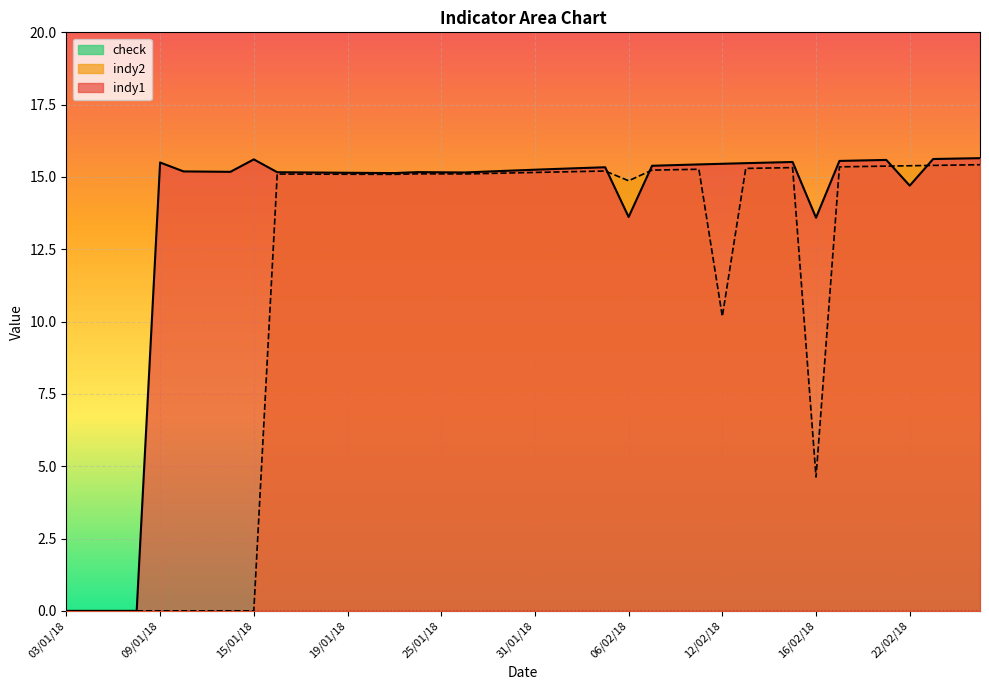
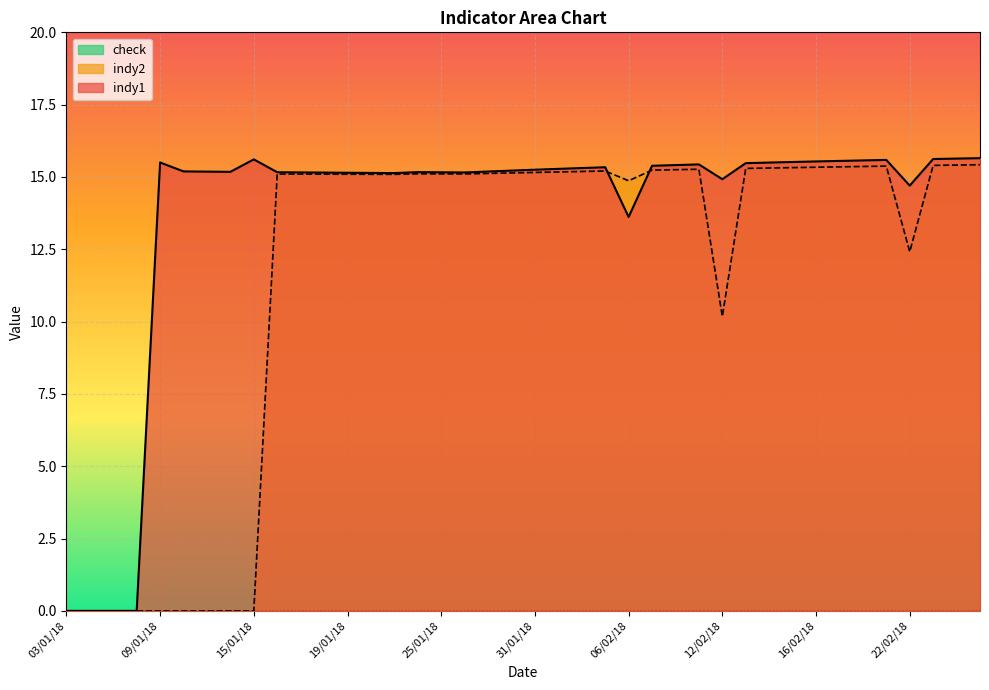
  {
    "check": {
      "19/01/18": 0.0,
      "25/01/18": 0.0,
      "31/01/18": 0.0,
      "06/02/18": 0.0,
      "12/02/18": 0.0,
      "16/02/18": 0.0,
      "22/02/18": 0.0
    },
    "indy2": {
      "31/01/18": 15.2,
      "06/02/18": 14.9,
      "12/02/18": 10.2,
-     "16/02/18": 4.6,
-     "22/02/18": 15.4
+     "16/02/18": 15.3,
+     "22/02/18": 12.4
    },
    "indy1": {
      "09/01/18": 15.5,
      "15/01/18": 15.6,
      "31/01/18": 15.3,
      "06/02/18": 13.6,
-     "12/02/18": 15.5,
-     "16/02/18": 13.6,
+     "12/02/18": 14.9,
+     "16/02/18": 15.5,
      "22/02/18": 14.7
    }
  }
